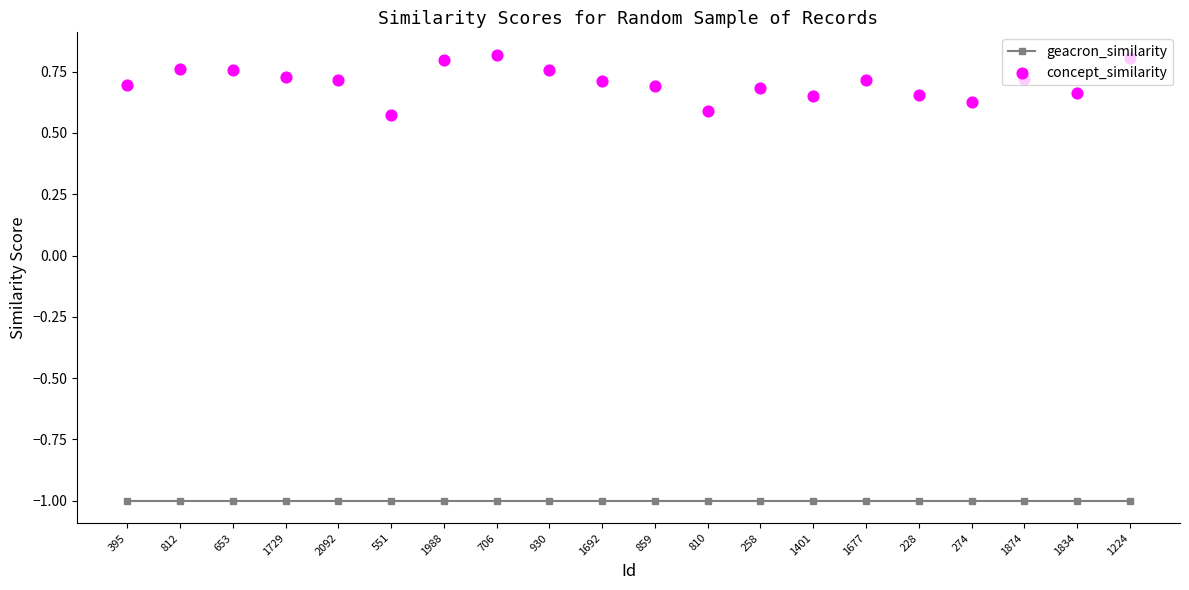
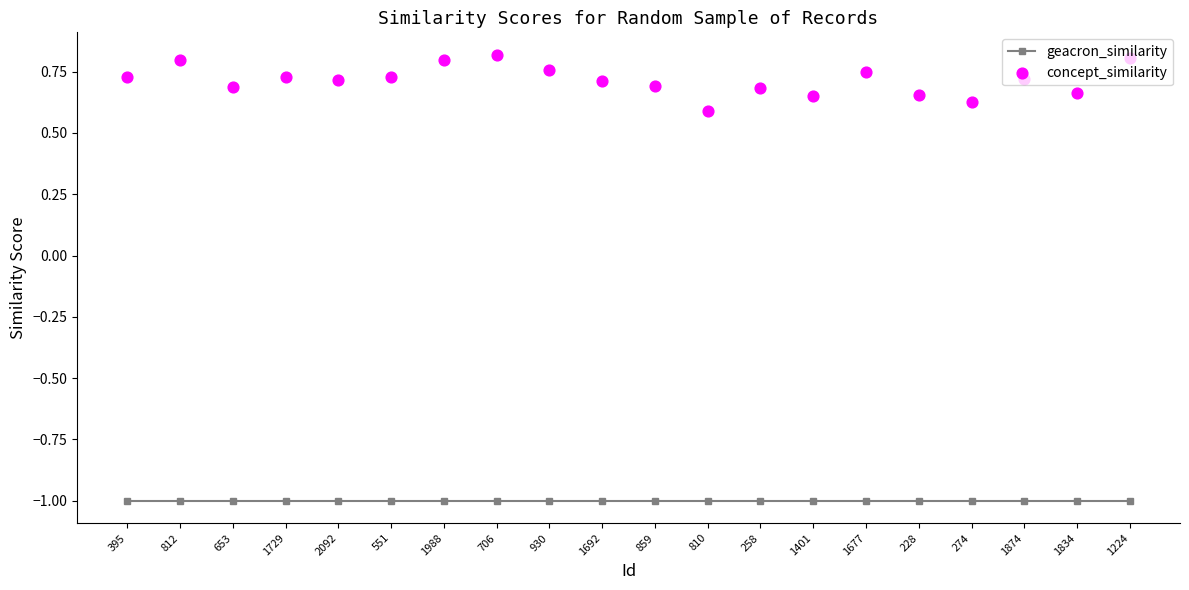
  {
    "concept_similarity": {
-     "395": 0.69,
-     "812": 0.76,
-     "653": 0.76,
-     "551": 0.57,
-     "1677": 0.72
+     "395": 0.73,
+     "812": 0.80,
+     "653": 0.69,
+     "551": 0.73,
+     "1677": 0.75
    },
    "geacron_similarity": {
      "395": -1.00,
      "812": -1.00,
      "653": -1.00,
      "1729": -1.00,
      "2092": -1.00,
      "551": -1.00,
      "1988": -1.00,
      "706": -1.00,
      "930": -1.00,
      "1692": -1.00,
      "859": -1.00,
      "810": -1.00,
      "258": -1.00,
      "1401": -1.00,
      "1677": -1.00,
      "228": -1.00,
      "274": -1.00,
      "1874": -1.00,
      "1834": -1.00,
      "1224": -1.00
    }
  }
